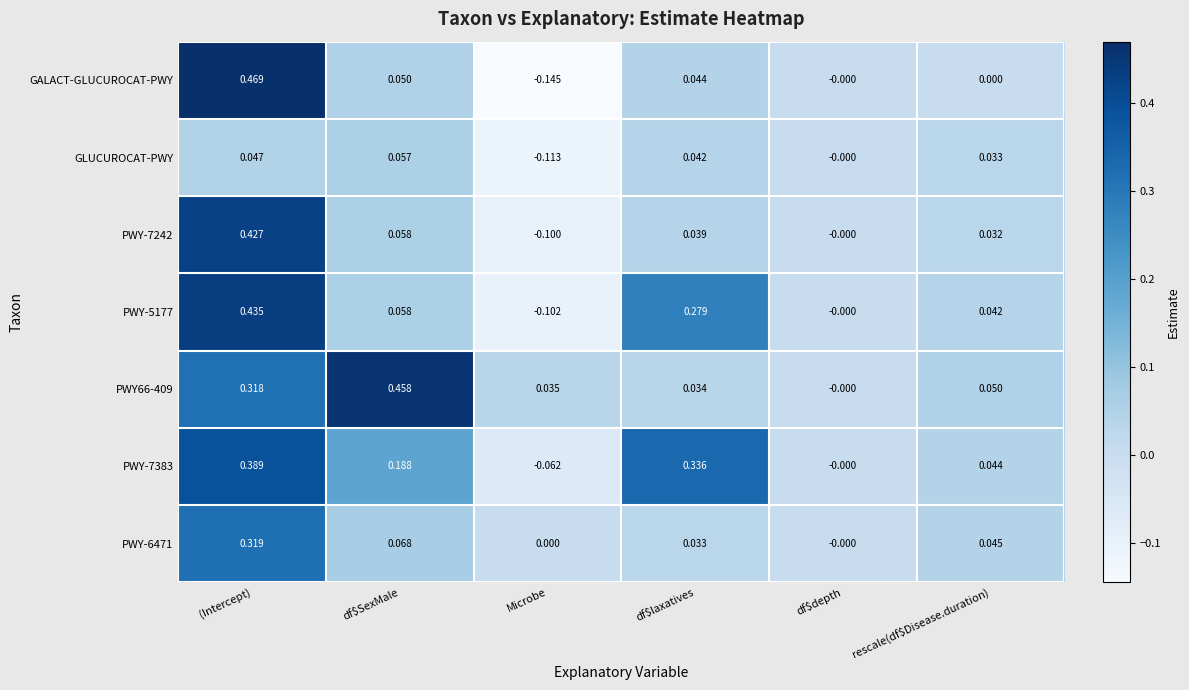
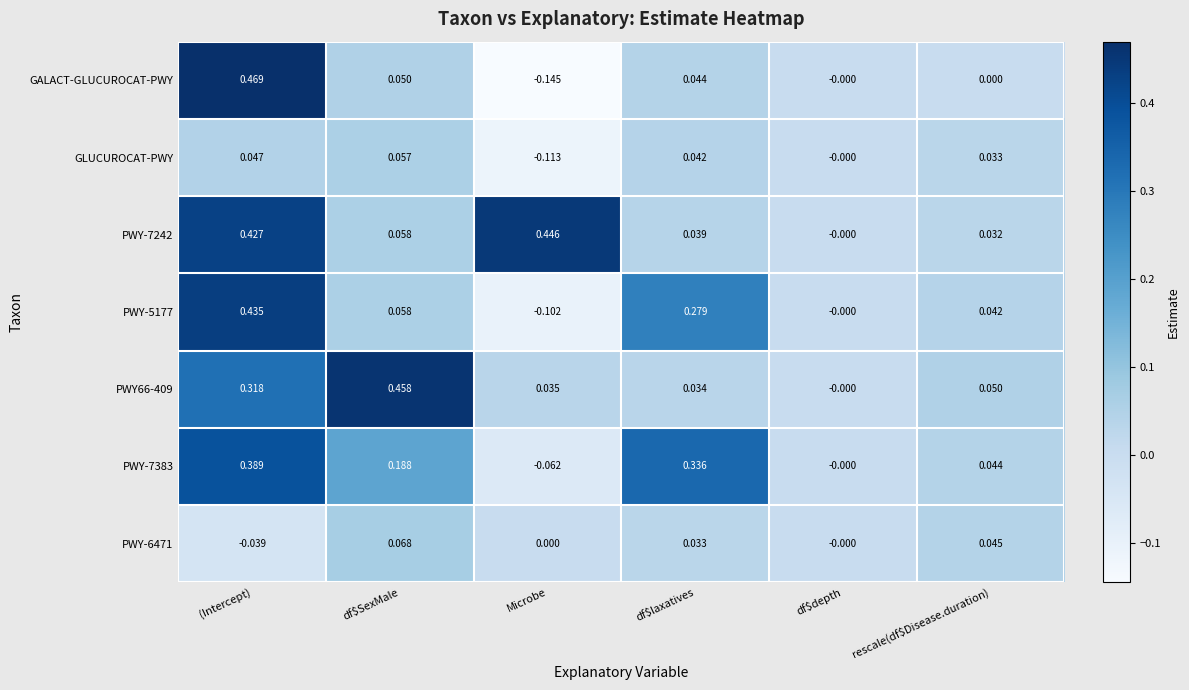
  {
    "GALACT-GLUCUROCAT-PWY": {
      "(Intercept)": 0.469,
      "df$SexMale": 0.050,
      "Microbe": -0.145,
      "df$laxatives": 0.044,
      "df$depth": -0.000,
      "rescale(df$Disease.duration)": 0.000
    },
    "GLUCUROCAT-PWY": {
      "(Intercept)": 0.047,
      "df$SexMale": 0.057,
      "Microbe": -0.113,
      "df$laxatives": 0.042,
      "df$depth": -0.000,
      "rescale(df$Disease.duration)": 0.033
    },
    "PWY-7242": {
      "(Intercept)": 0.427,
      "df$SexMale": 0.058,
-     "Microbe": -0.100,
+     "Microbe": 0.446,
      "df$laxatives": 0.039,
      "df$depth": -0.000,
      "rescale(df$Disease.duration)": 0.032
    },
    "PWY-5177": {
      "(Intercept)": 0.435,
      "df$SexMale": 0.058,
      "Microbe": -0.102,
      "df$laxatives": 0.279,
      "df$depth": -0.000,
      "rescale(df$Disease.duration)": 0.042
    },
    "PWY66-409": {
      "(Intercept)": 0.318,
      "df$SexMale": 0.458,
      "Microbe": 0.035,
      "df$laxatives": 0.034,
      "df$depth": -0.000,
      "rescale(df$Disease.duration)": 0.050
    },
    "PWY-7383": {
      "(Intercept)": 0.389,
      "df$SexMale": 0.188,
      "Microbe": -0.062,
      "df$laxatives": 0.336,
      "df$depth": -0.000,
      "rescale(df$Disease.duration)": 0.044
    },
    "PWY-6471": {
-     "(Intercept)": 0.319,
+     "(Intercept)": -0.039,
      "df$SexMale": 0.068,
      "Microbe": 0.000,
      "df$laxatives": 0.033,
      "df$depth": -0.000,
      "rescale(df$Disease.duration)": 0.045
    }
  }
